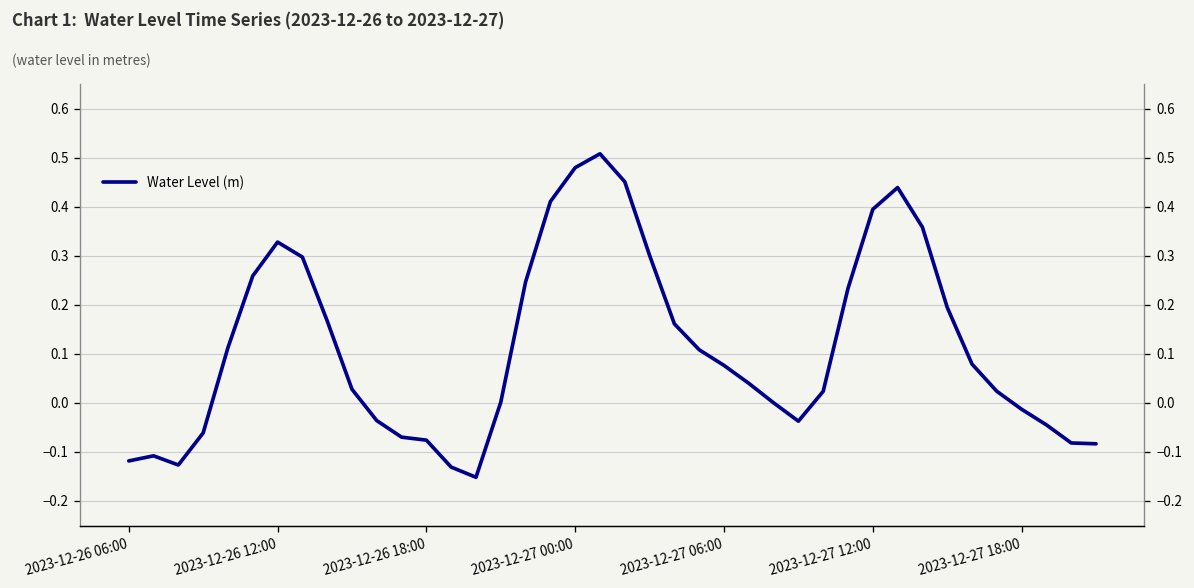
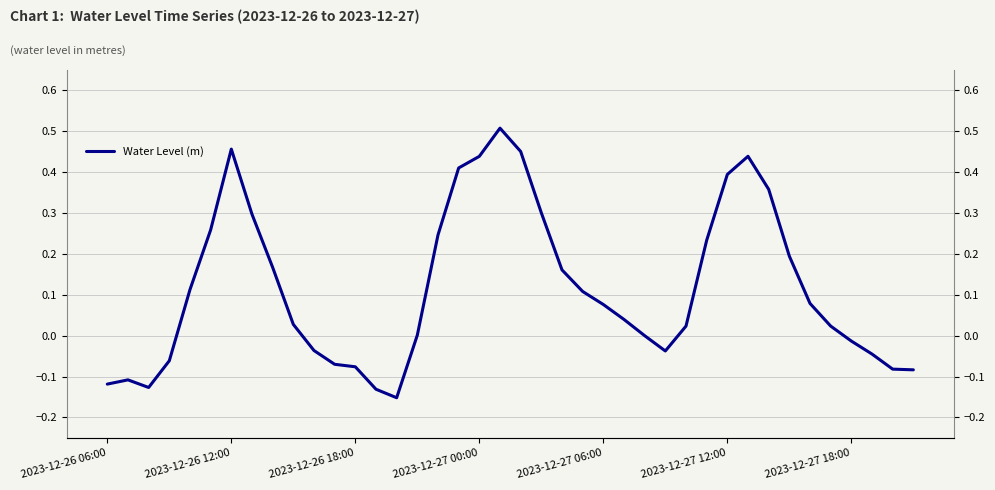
  {
    "2023-12-26 06:00": -0.12,
-   "2023-12-26 12:00": 0.33,
+   "2023-12-26 12:00": 0.46,
    "2023-12-26 18:00": -0.08,
-   "2023-12-27 00:00": 0.48,
+   "2023-12-27 00:00": 0.44,
    "2023-12-27 06:00": 0.08,
    "2023-12-27 12:00": 0.39,
    "2023-12-27 18:00": -0.01
  }
